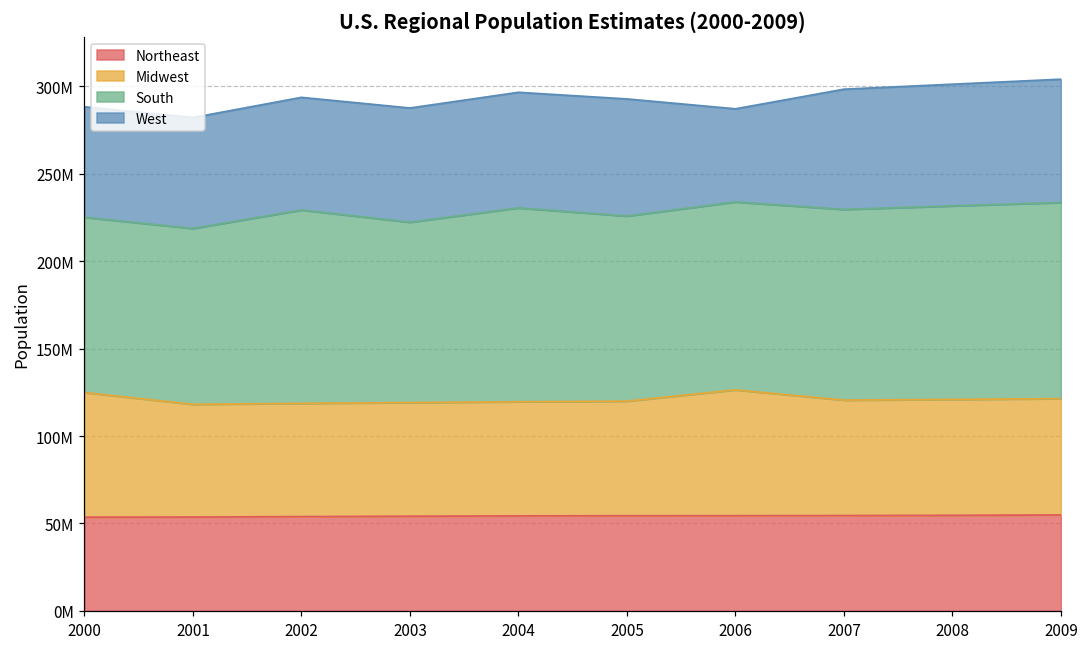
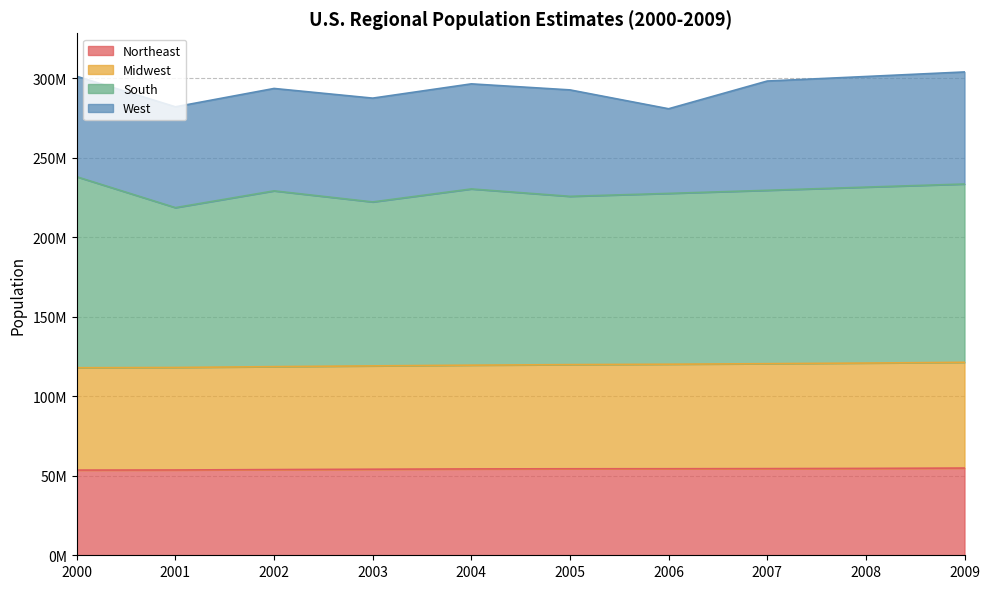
  {
    "Northeast": {
      "2000": 54000000,
      "2001": 54000000,
      "2002": 54000000,
      "2003": 54000000,
      "2004": 54000000,
      "2005": 54000000,
      "2006": 54000000,
      "2007": 55000000,
      "2008": 55000000,
      "2009": 55000000
    },
    "Midwest": {
-     "2000": 71000000,
+     "2000": 64000000,
      "2001": 64000000,
      "2002": 65000000,
      "2003": 65000000,
      "2004": 65000000,
      "2005": 66000000,
-     "2006": 72000000,
+     "2006": 66000000,
      "2007": 66000000,
      "2008": 66000000,
      "2009": 67000000
    },
    "South": {
-     "2000": 100000000,
+     "2000": 120000000,
      "2001": 101000000,
      "2002": 111000000,
      "2003": 103000000,
      "2004": 111000000,
      "2005": 106000000,
      "2006": 107000000,
      "2007": 109000000,
      "2008": 111000000,
      "2009": 112000000
    },
    "West": {
      "2000": 63000000,
      "2002": 64000000,
      "2003": 65000000,
      "2004": 66000000,
      "2005": 67000000,
      "2006": 53000000,
      "2007": 69000000,
      "2008": 70000000,
      "2009": 71000000
    }
  }
